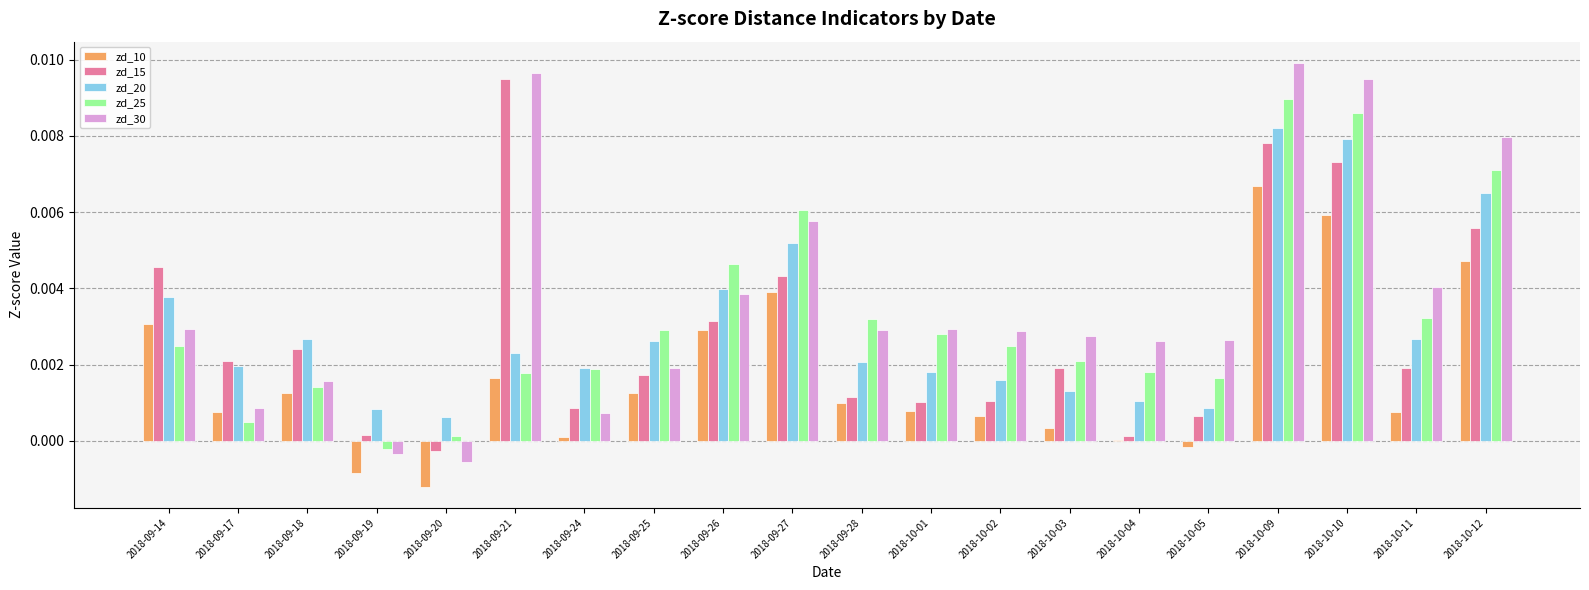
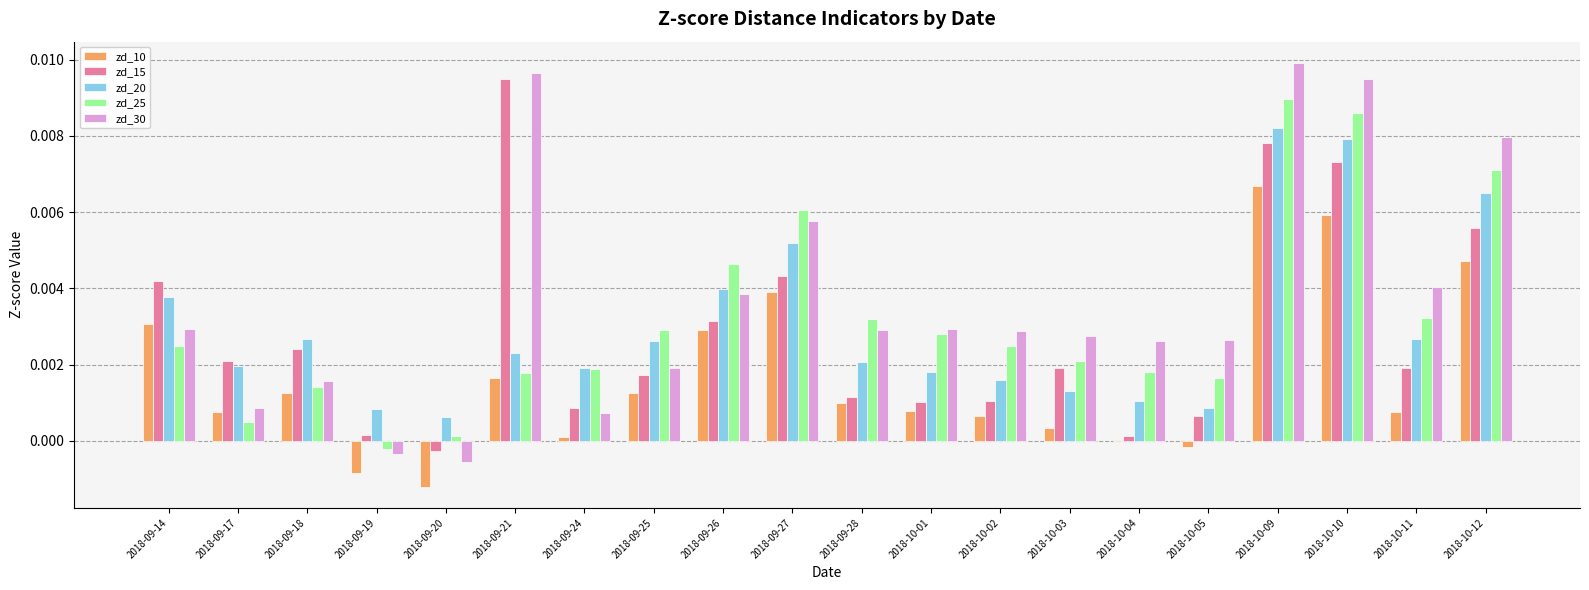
  {
    "zd_10": {
      "2018-09-14": 0.0031,
      "2018-09-17": 0.0008,
      "2018-09-18": 0.0013,
      "2018-09-19": -0.0008,
      "2018-09-20": -0.0012,
      "2018-09-21": 0.0016,
      "2018-09-24": 0.0001,
      "2018-09-25": 0.0013,
      "2018-09-26": 0.0029,
      "2018-09-27": 0.0039,
      "2018-09-28": 0.0010,
      "2018-10-01": 0.0008,
      "2018-10-02": 0.0007,
      "2018-10-03": 0.0003,
      "2018-10-05": -0.0002,
      "2018-10-09": 0.0067,
      "2018-10-10": 0.0059,
      "2018-10-11": 0.0008,
      "2018-10-12": 0.0047
    },
    "zd_15": {
-     "2018-09-14": 0.0045,
+     "2018-09-14": 0.0042,
      "2018-09-17": 0.0021,
      "2018-09-18": 0.0024,
      "2018-09-19": 0.0001,
      "2018-09-20": -0.0003,
      "2018-09-21": 0.0095,
      "2018-09-24": 0.0009,
      "2018-09-25": 0.0017,
      "2018-09-26": 0.0032,
      "2018-09-27": 0.0043,
      "2018-09-28": 0.0011,
      "2018-10-01": 0.0010,
      "2018-10-02": 0.0010,
      "2018-10-03": 0.0019,
      "2018-10-04": 0.0001,
      "2018-10-05": 0.0007,
      "2018-10-09": 0.0078,
      "2018-10-10": 0.0073,
      "2018-10-11": 0.0019,
      "2018-10-12": 0.0056
    },
    "zd_20": {
      "2018-09-14": 0.0038,
      "2018-09-17": 0.0020,
      "2018-09-18": 0.0027,
      "2018-09-19": 0.0008,
      "2018-09-20": 0.0006,
      "2018-09-21": 0.0023,
      "2018-09-24": 0.0019,
      "2018-09-25": 0.0026,
      "2018-09-26": 0.0040,
      "2018-09-27": 0.0052,
      "2018-09-28": 0.0021,
      "2018-10-01": 0.0018,
      "2018-10-02": 0.0016,
      "2018-10-03": 0.0013,
      "2018-10-04": 0.0010,
      "2018-10-05": 0.0009,
      "2018-10-09": 0.0082,
      "2018-10-10": 0.0079,
      "2018-10-11": 0.0027,
      "2018-10-12": 0.0065
    },
    "zd_25": {
      "2018-09-14": 0.0025,
      "2018-09-17": 0.0005,
      "2018-09-18": 0.0014,
      "2018-09-19": -0.0002,
      "2018-09-20": 0.0001,
      "2018-09-21": 0.0018,
      "2018-09-24": 0.0019,
      "2018-09-25": 0.0029,
      "2018-09-26": 0.0046,
      "2018-09-27": 0.0061,
      "2018-09-28": 0.0032,
      "2018-10-01": 0.0028,
      "2018-10-02": 0.0025,
      "2018-10-03": 0.0021,
      "2018-10-04": 0.0018,
      "2018-10-05": 0.0017,
      "2018-10-09": 0.0090,
      "2018-10-10": 0.0086,
      "2018-10-11": 0.0032,
      "2018-10-12": 0.0071
    },
    "zd_30": {
      "2018-09-14": 0.0029,
      "2018-09-17": 0.0009,
      "2018-09-18": 0.0016,
      "2018-09-19": -0.0003,
      "2018-09-20": -0.0006,
      "2018-09-21": 0.0097,
      "2018-09-24": 0.0007,
      "2018-09-25": 0.0019,
      "2018-09-26": 0.0039,
      "2018-09-27": 0.0058,
      "2018-09-28": 0.0029,
      "2018-10-01": 0.0029,
      "2018-10-02": 0.0029,
      "2018-10-03": 0.0028,
      "2018-10-04": 0.0026,
      "2018-10-05": 0.0027,
      "2018-10-09": 0.0099,
      "2018-10-10": 0.0095,
      "2018-10-11": 0.0040,
      "2018-10-12": 0.0080
    }
  }
